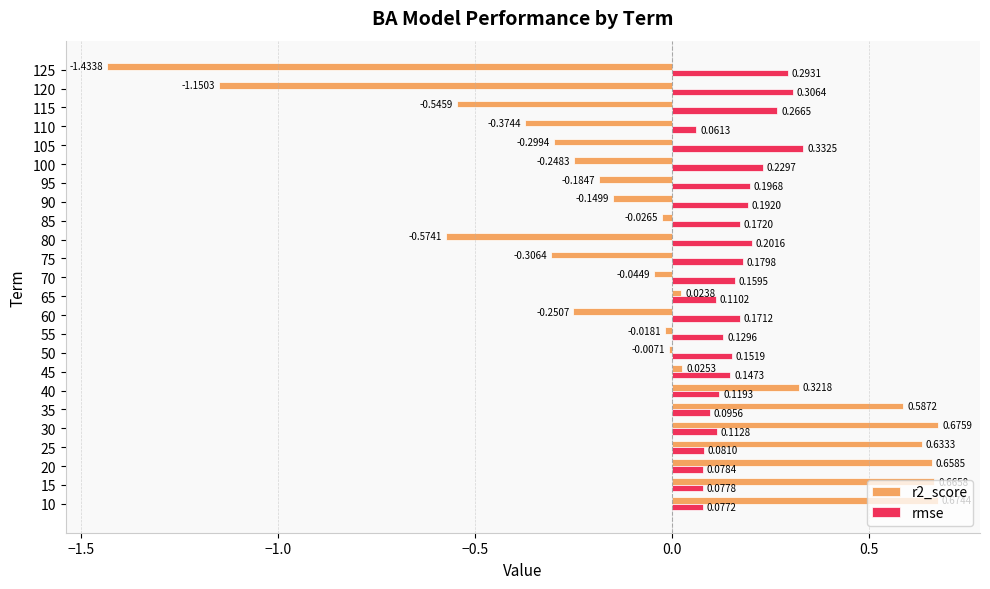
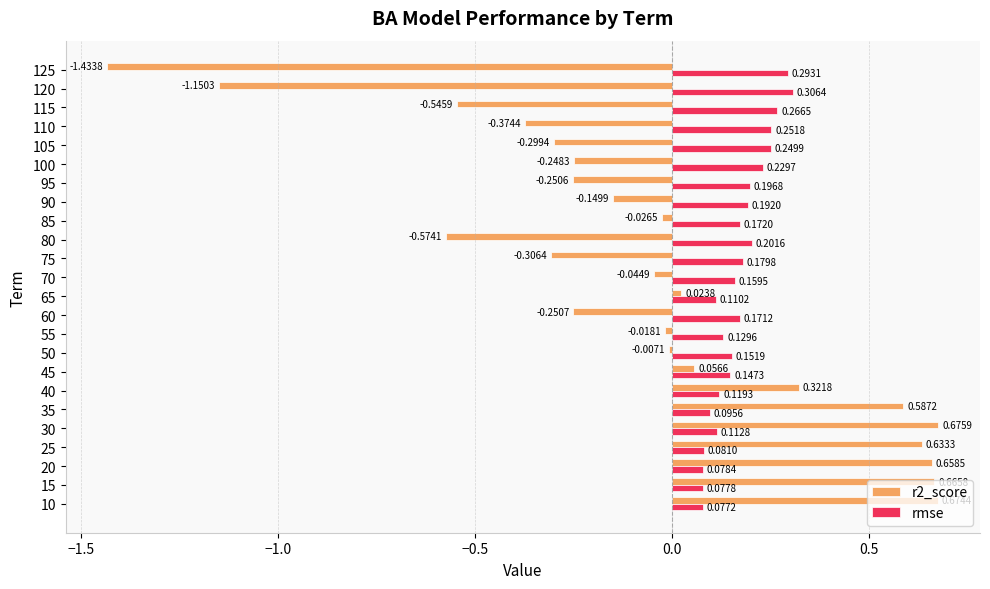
  {
    "r2_score": {
      "125": -1.4338,
      "120": -1.1503,
      "115": -0.5459,
      "110": -0.3744,
      "105": -0.2994,
      "100": -0.2483,
-     "95": -0.1847,
+     "95": -0.2506,
      "90": -0.1499,
      "85": -0.0265,
      "80": -0.5741,
      "75": -0.3064,
      "70": -0.0449,
      "65": 0.0238,
      "60": -0.2507,
      "55": -0.0181,
      "50": -0.0071,
-     "45": 0.0253,
+     "45": 0.0566,
      "40": 0.3218,
      "35": 0.5872,
      "30": 0.6759,
      "25": 0.6333,
      "20": 0.6585
    },
    "rmse": {
      "125": 0.2931,
      "120": 0.3064,
      "115": 0.2665,
-     "110": 0.0613,
-     "105": 0.3325,
+     "110": 0.2518,
+     "105": 0.2499,
      "100": 0.2297,
      "95": 0.1968,
      "90": 0.1920,
      "85": 0.1720,
      "80": 0.2016,
      "75": 0.1798,
      "70": 0.1595,
      "65": 0.1102,
      "60": 0.1712,
      "55": 0.1296,
      "50": 0.1519,
      "45": 0.1473,
      "40": 0.1193,
      "35": 0.0956,
      "30": 0.1128,
      "25": 0.0810,
      "20": 0.0784,
      "15": 0.0778,
      "10": 0.0772
    }
  }
